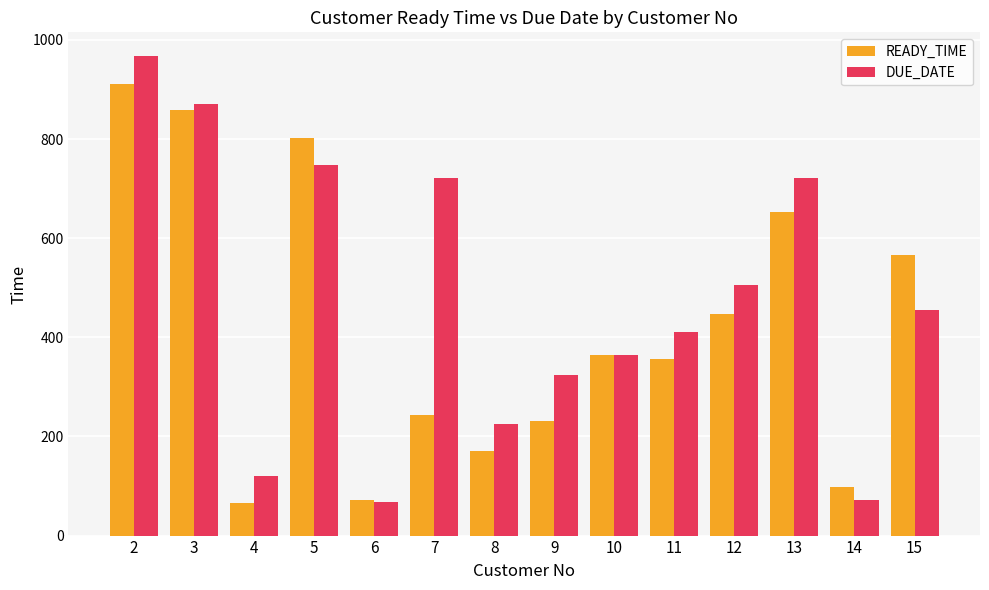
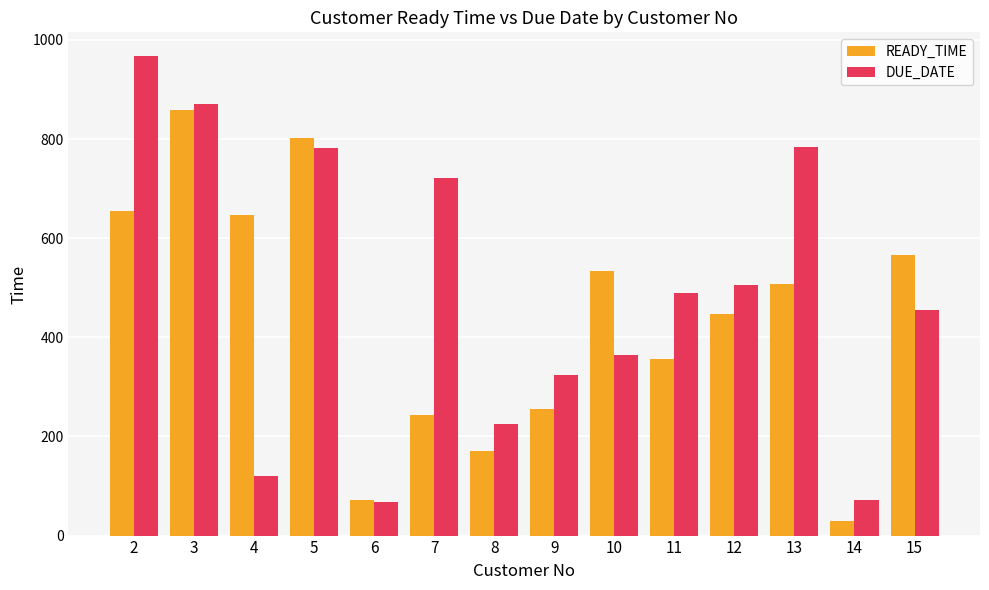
  {
    "READY_TIME": {
-     "2": 910,
+     "2": 650,
      "3": 860,
-     "4": 70,
+     "4": 650,
      "5": 800,
      "6": 70,
      "7": 240,
      "8": 170,
-     "9": 230,
-     "10": 360,
+     "9": 260,
+     "10": 530,
      "11": 360,
      "12": 450,
-     "13": 650,
-     "14": 100,
+     "13": 510,
+     "14": 30,
      "15": 570
    },
    "DUE_DATE": {
      "2": 970,
      "3": 870,
      "4": 120,
-     "5": 750,
+     "5": 780,
      "6": 70,
      "7": 720,
      "8": 230,
      "9": 320,
      "10": 370,
-     "11": 410,
+     "11": 490,
      "12": 510,
-     "13": 720,
+     "13": 780,
      "14": 70,
      "15": 460
    }
  }
